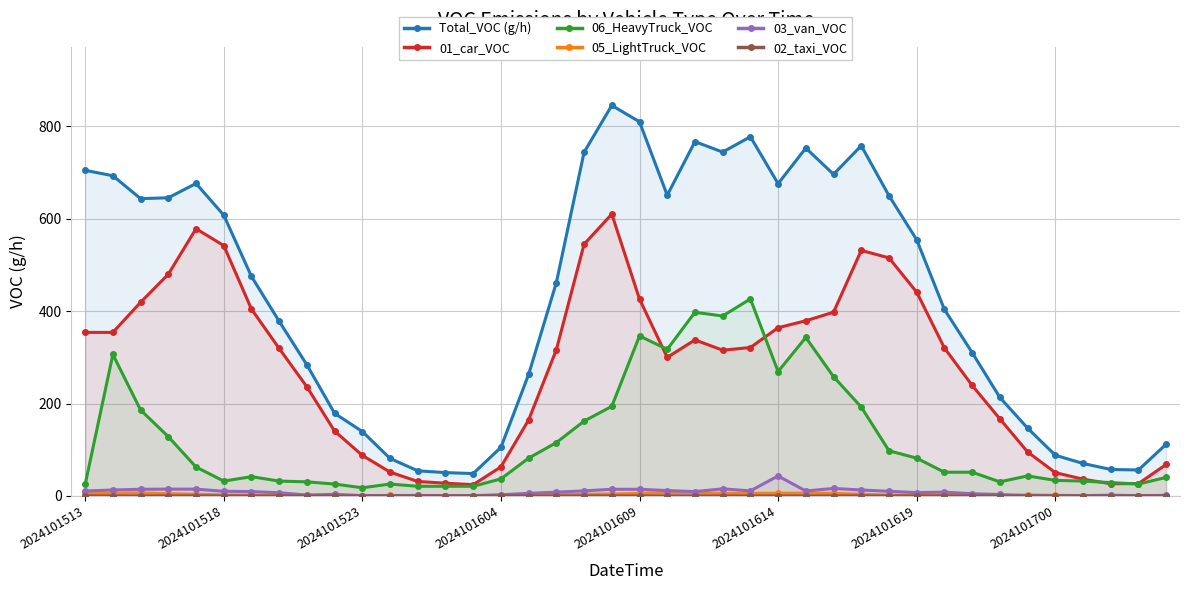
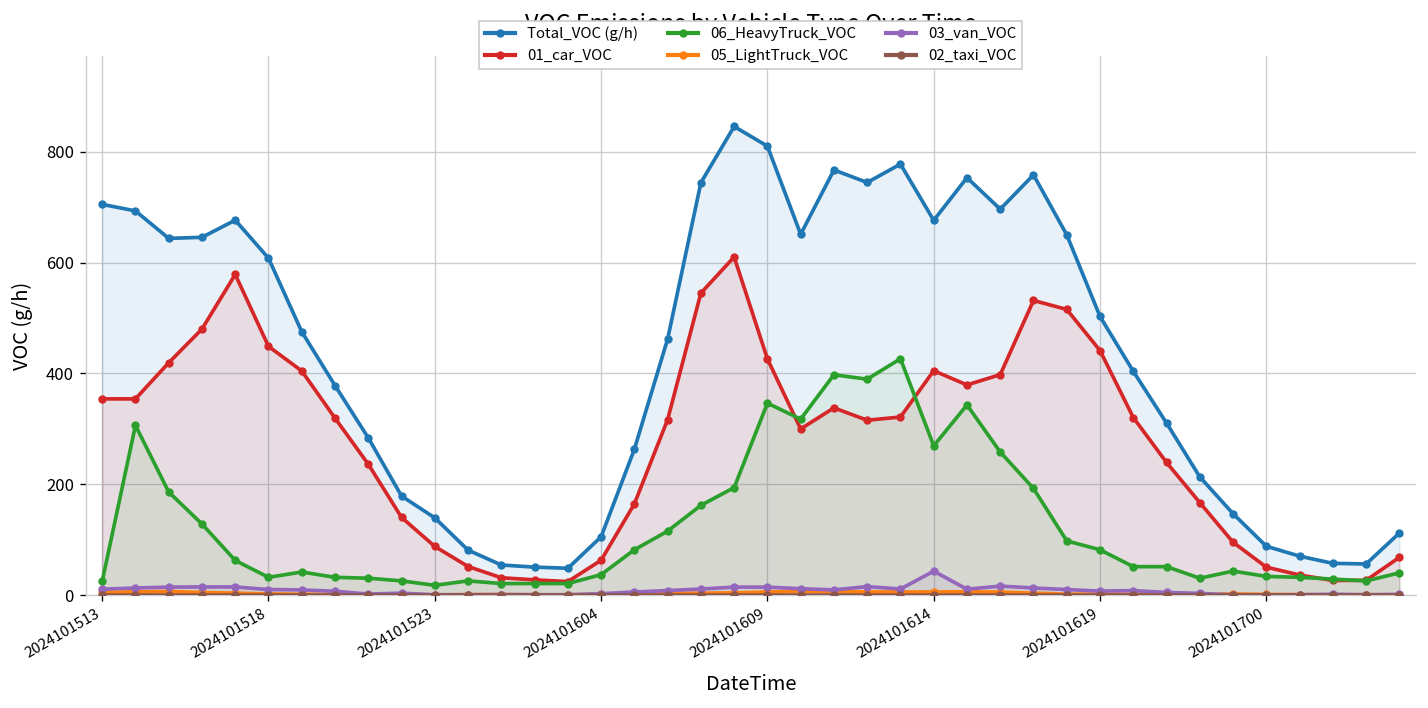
  {
    "Total_VOC (g/h)": {
      "2024101513": 700,
      "2024101518": 610,
      "2024101523": 140,
      "2024101604": 110,
      "2024101609": 810,
      "2024101614": 680,
-     "2024101619": 550,
+     "2024101619": 500,
      "2024101700": 90
    },
    "01_car_VOC": {
      "2024101513": 350,
-     "2024101518": 540,
+     "2024101518": 450,
      "2024101523": 90,
      "2024101604": 60,
      "2024101609": 430,
-     "2024101614": 360,
+     "2024101614": 400,
      "2024101619": 440,
      "2024101700": 50
    },
    "06_HeavyTruck_VOC": {
      "2024101513": 20,
      "2024101518": 30,
      "2024101523": 20,
      "2024101604": 40,
      "2024101609": 350,
      "2024101614": 270,
      "2024101619": 80,
      "2024101700": 30
    },
    "05_LightTruck_VOC": {
      "2024101609": 10,
      "2024101614": 10
    },
    "03_van_VOC": {
      "2024101513": 10,
      "2024101518": 10,
      "2024101609": 10,
      "2024101614": 40
    },
    "02_taxi_VOC": {
      "2024101609": 0,
      "2024101614": 0
    }
  }
